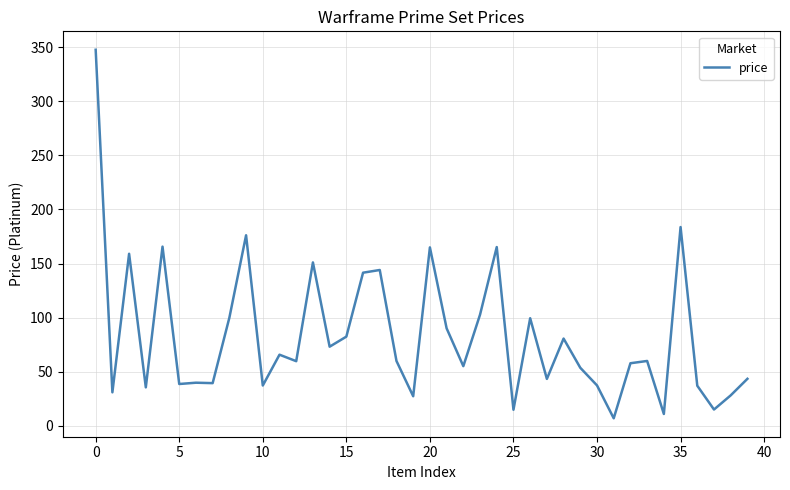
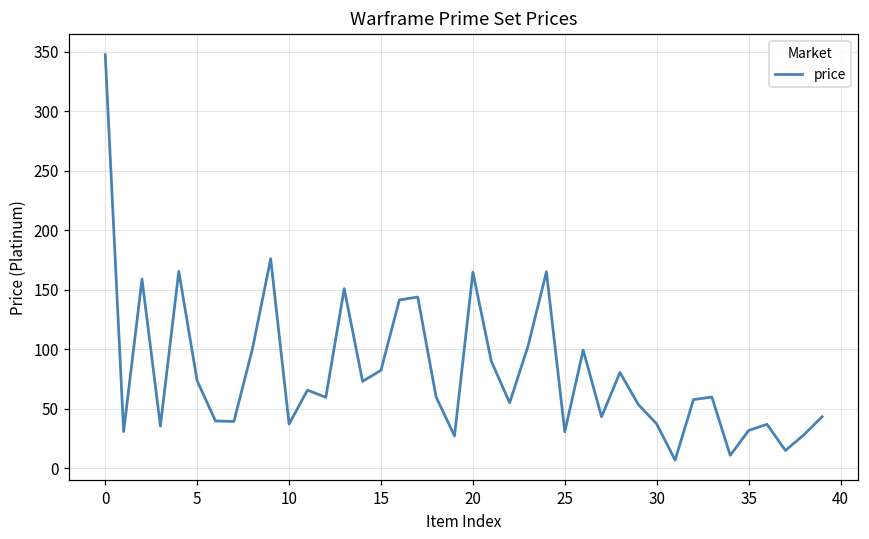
  {
    "0": 348,
-   "5": 39,
+   "5": 74,
    "10": 37,
    "15": 82,
    "20": 165,
-   "25": 15,
+   "25": 31,
    "30": 37,
-   "35": 184
+   "35": 32
  }
